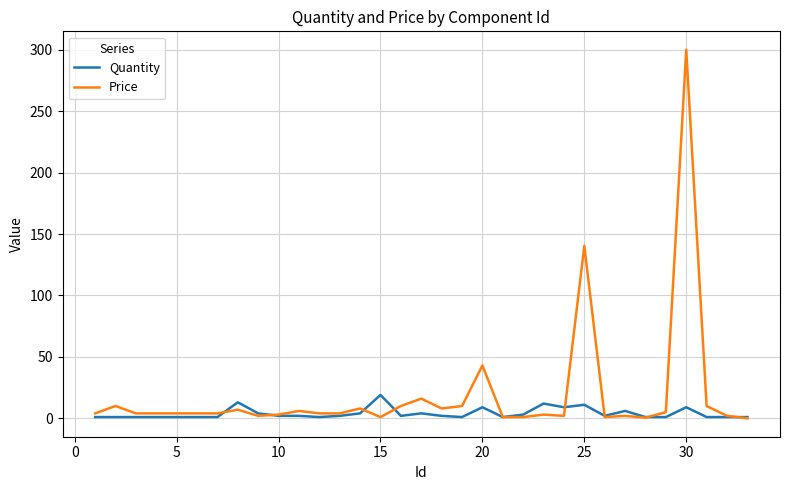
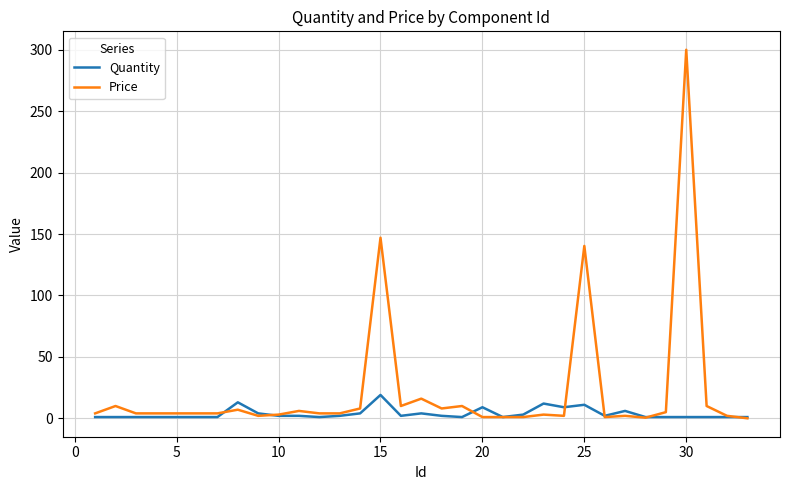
  {
    "Quantity": {
      "5": 1,
      "15": 19,
      "20": 9,
      "25": 11,
-     "30": 9
+     "30": 1
    },
    "Price": {
      "5": 4,
-     "15": 1,
-     "20": 43,
+     "15": 147,
+     "20": 1,
      "25": 140,
      "30": 300
    }
  }
